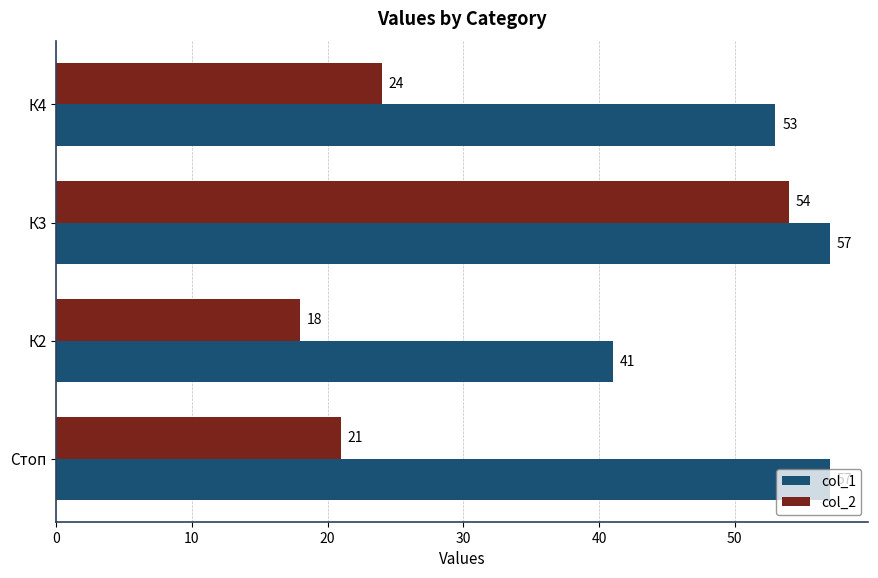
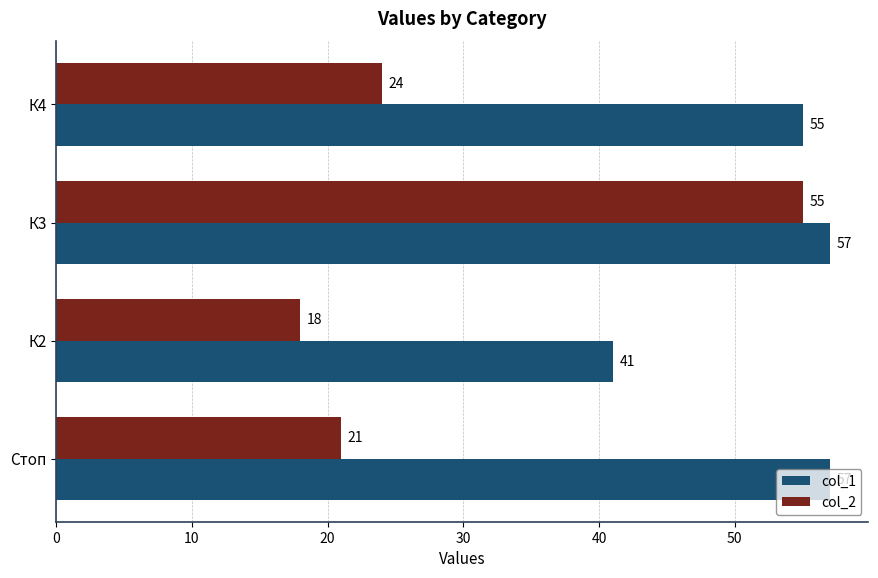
  {
    "col_1": {
-     "К4": 53,
+     "К4": 55,
      "К3": 57,
      "К2": 41
    },
    "col_2": {
      "К4": 24,
-     "К3": 54,
+     "К3": 55,
      "К2": 18,
      "Стоп": 21
    }
  }
